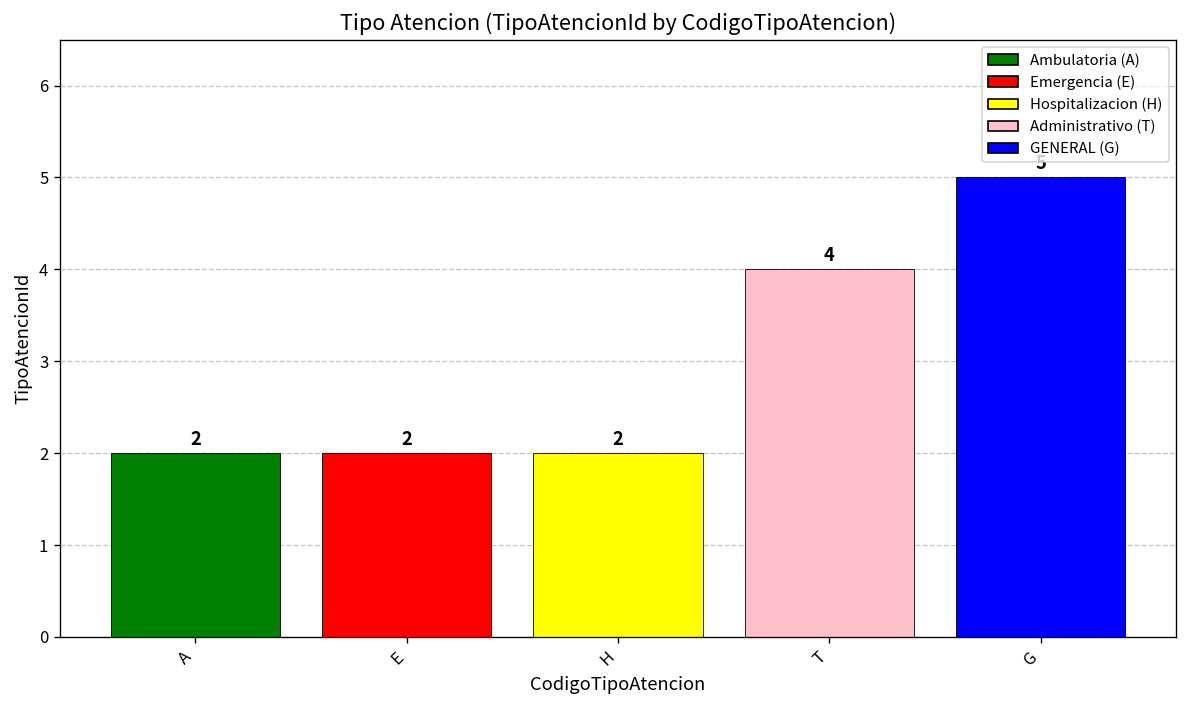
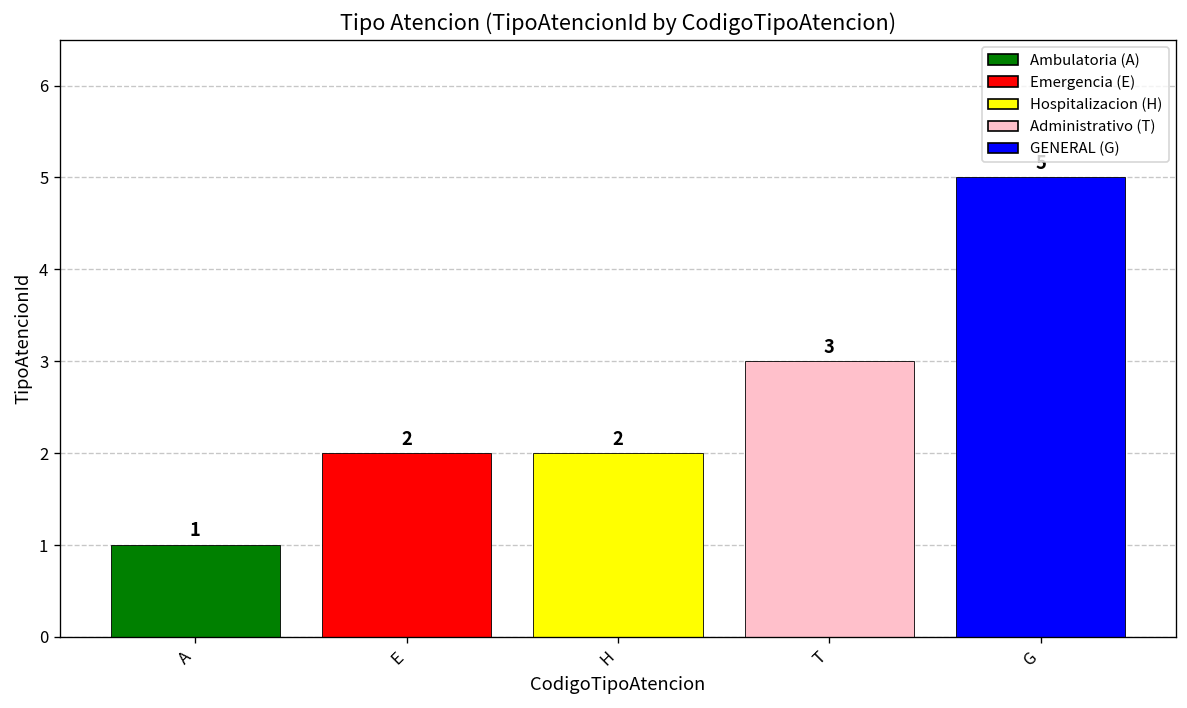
  {
-   "A": 2,
+   "A": 1,
    "E": 2,
    "H": 2,
-   "T": 4
+   "T": 3
  }
